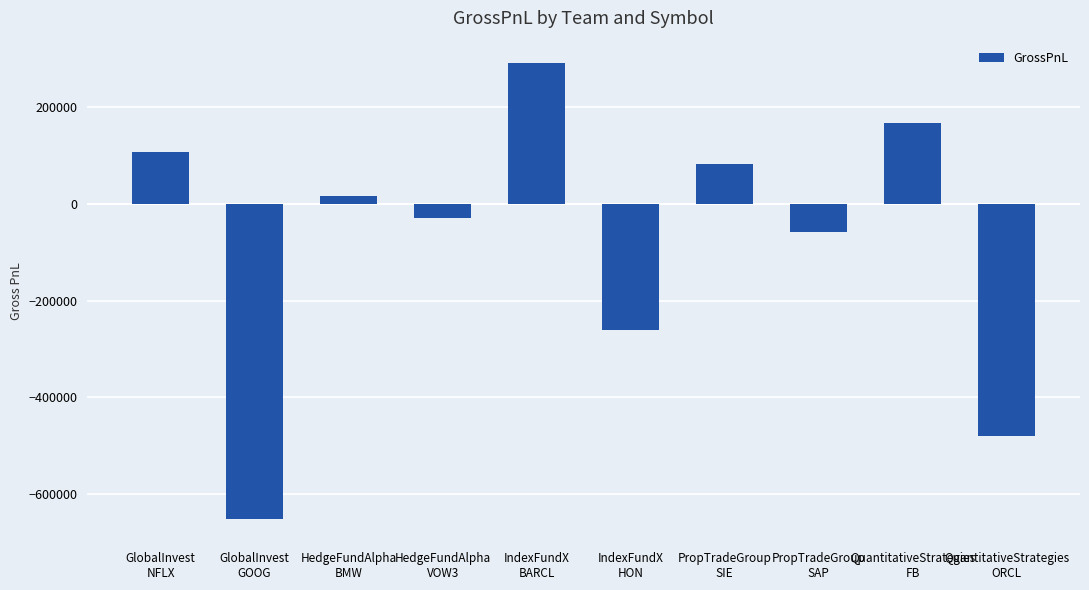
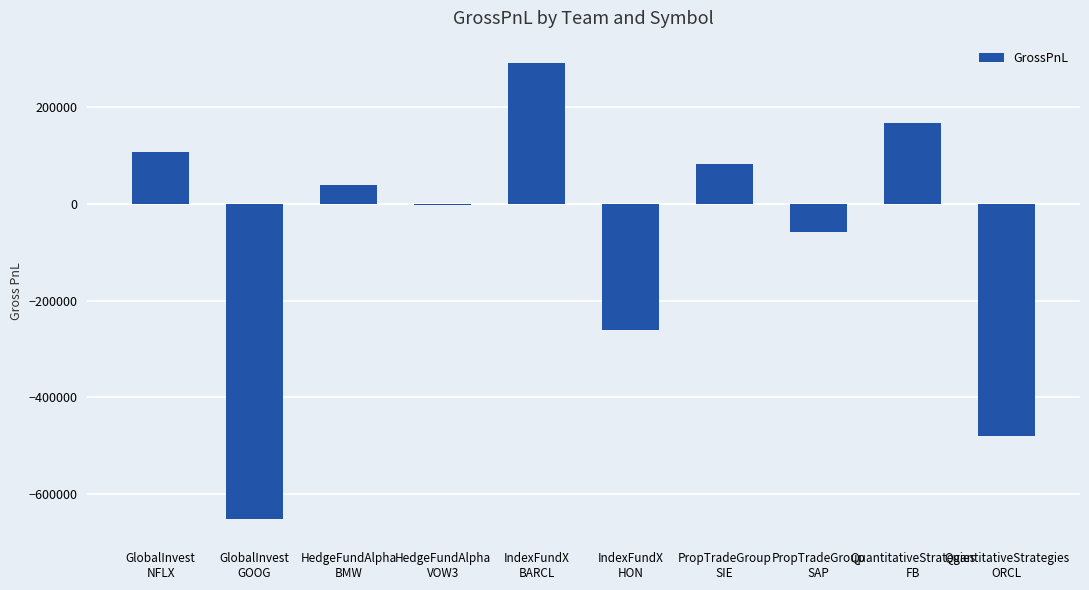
  {
    "GlobalInvest NFLX": 110000,
    "GlobalInvest GOOG": -650000,
-   "HedgeFundAlpha BMW": 20000,
-   "HedgeFundAlpha VOW3": -30000,
+   "HedgeFundAlpha BMW": 40000,
+   "HedgeFundAlpha VOW3": 0,
    "IndexFundX BARCL": 290000,
    "IndexFundX HON": -260000,
    "PropTradeGroup SIE": 80000
  }
